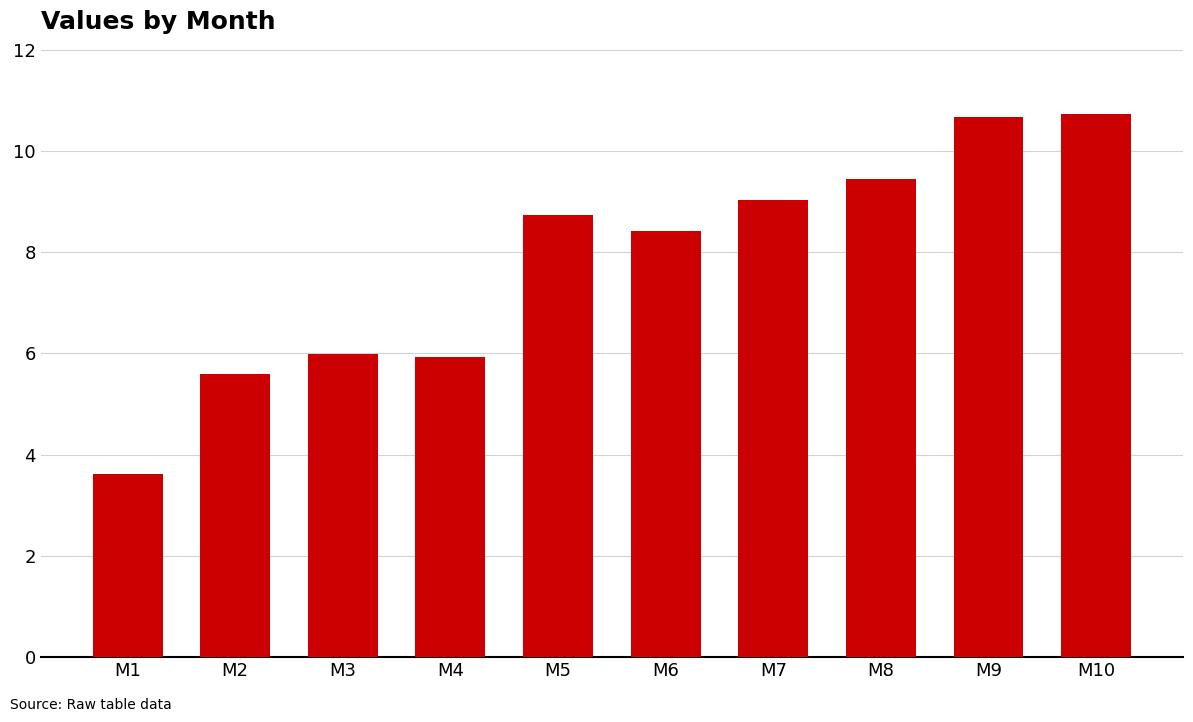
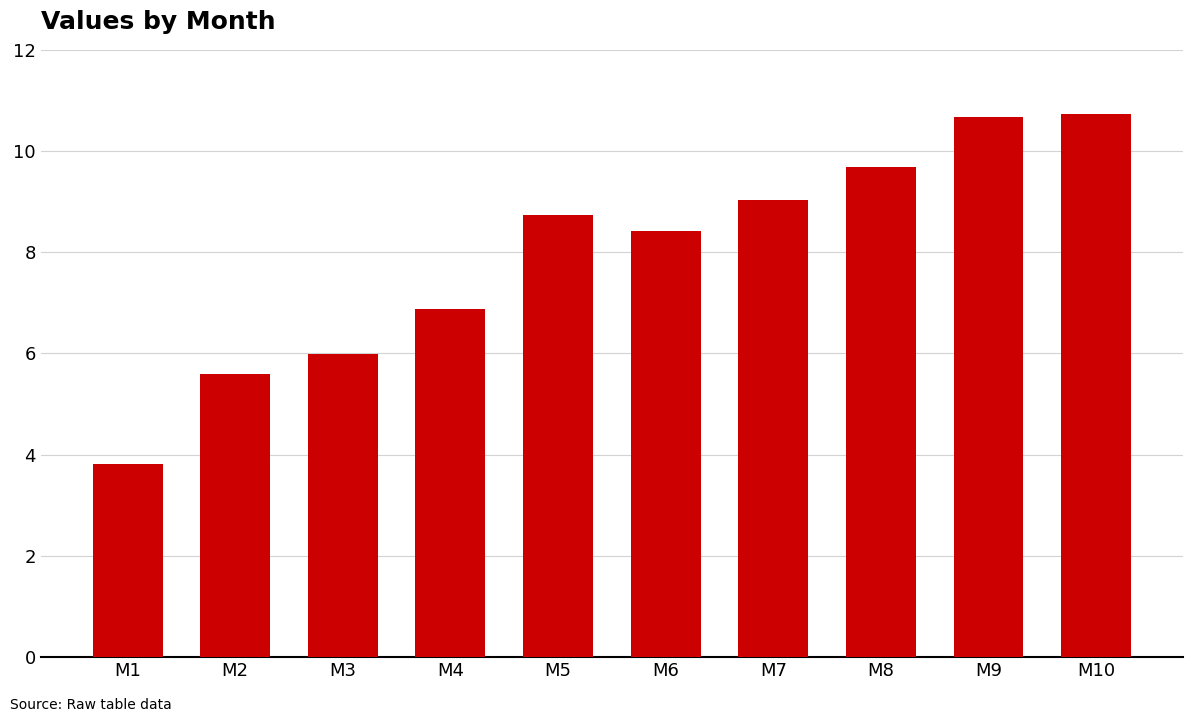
  {
-   "M1": 3.6,
+   "M1": 3.8,
    "M2": 5.6,
    "M3": 6.0,
-   "M4": 5.9,
+   "M4": 6.9,
    "M5": 8.7,
    "M6": 8.4,
    "M7": 9.0,
-   "M8": 9.5,
+   "M8": 9.7,
    "M9": 10.7,
    "M10": 10.7
  }
